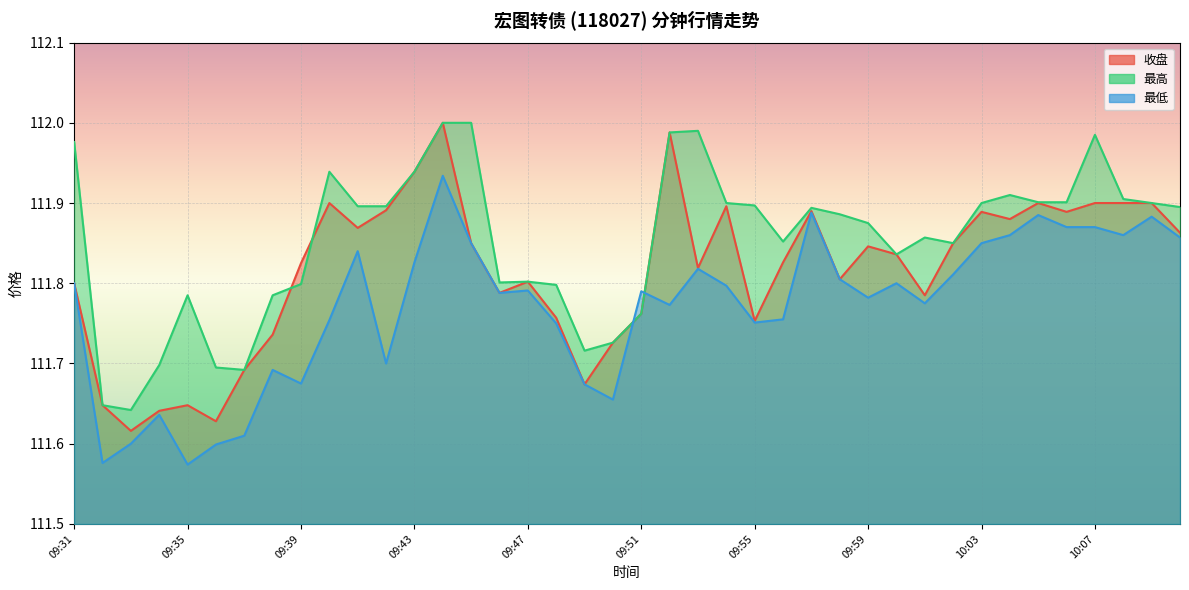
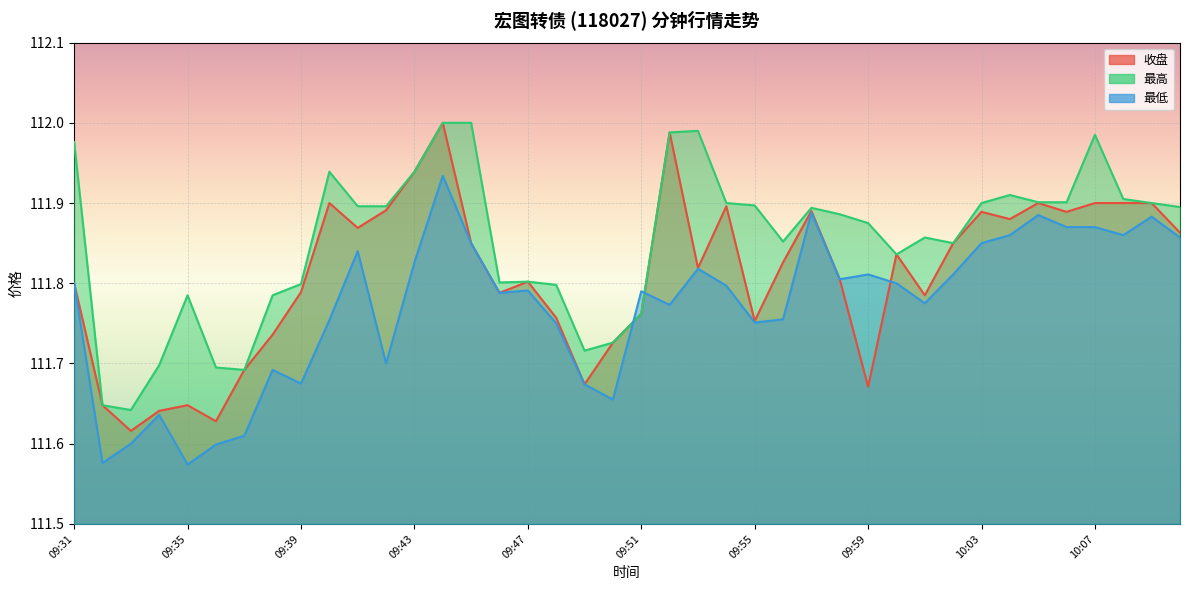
  {
    "收盘": {
      "09:35": 111.65,
-     "09:39": 111.83,
-     "09:59": 111.85,
+     "09:39": 111.79,
+     "09:59": 111.67,
      "10:03": 111.89,
      "10:07": 111.90
    },
    "最高": {
      "09:31": 111.98,
      "09:35": 111.79,
      "09:39": 111.80,
      "09:55": 111.90,
      "09:59": 111.88,
      "10:03": 111.90,
      "10:07": 111.99
    },
    "最低": {
      "09:35": 111.57,
      "09:39": 111.68,
      "09:43": 111.83,
      "09:47": 111.79,
      "09:51": 111.79,
-     "09:59": 111.78,
+     "09:59": 111.81,
      "10:03": 111.85,
      "10:07": 111.87
    }
  }
